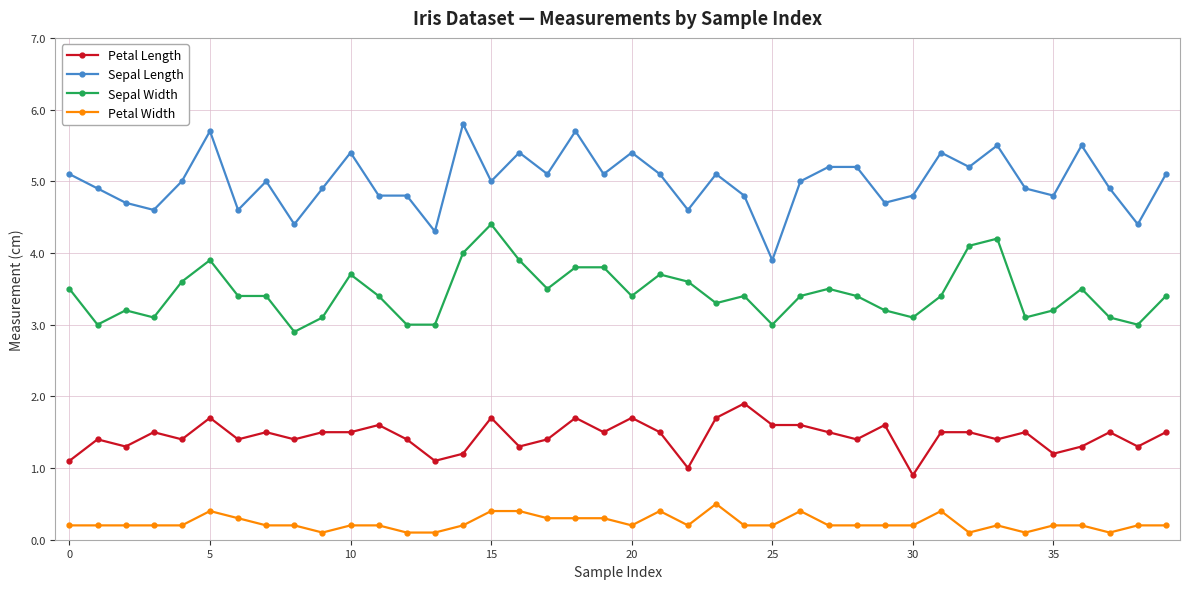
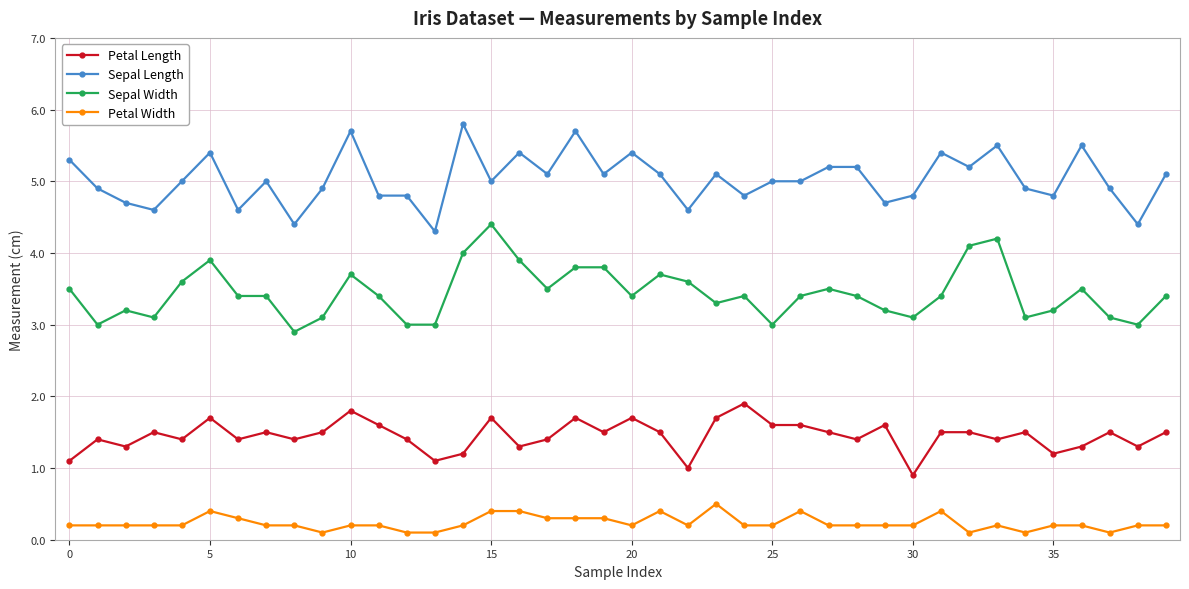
  {
    "Petal Length": {
      "0": 1.1,
      "5": 1.7,
-     "10": 1.5,
+     "10": 1.8,
      "15": 1.7,
      "20": 1.7,
      "25": 1.6,
      "30": 0.9,
      "35": 1.2
    },
    "Sepal Length": {
-     "0": 5.1,
-     "5": 5.7,
-     "10": 5.4,
+     "0": 5.3,
+     "5": 5.4,
+     "10": 5.7,
      "15": 5.0,
      "20": 5.4,
-     "25": 3.9,
+     "25": 5.0,
      "30": 4.8,
      "35": 4.8
    },
    "Sepal Width": {
      "0": 3.5,
      "5": 3.9,
      "10": 3.7,
      "15": 4.4,
      "20": 3.4,
      "25": 3.0,
      "30": 3.1,
      "35": 3.2
    },
    "Petal Width": {
      "0": 0.2,
      "5": 0.4,
      "10": 0.2,
      "15": 0.4,
      "20": 0.2,
      "25": 0.2,
      "30": 0.2,
      "35": 0.2
    }
  }
